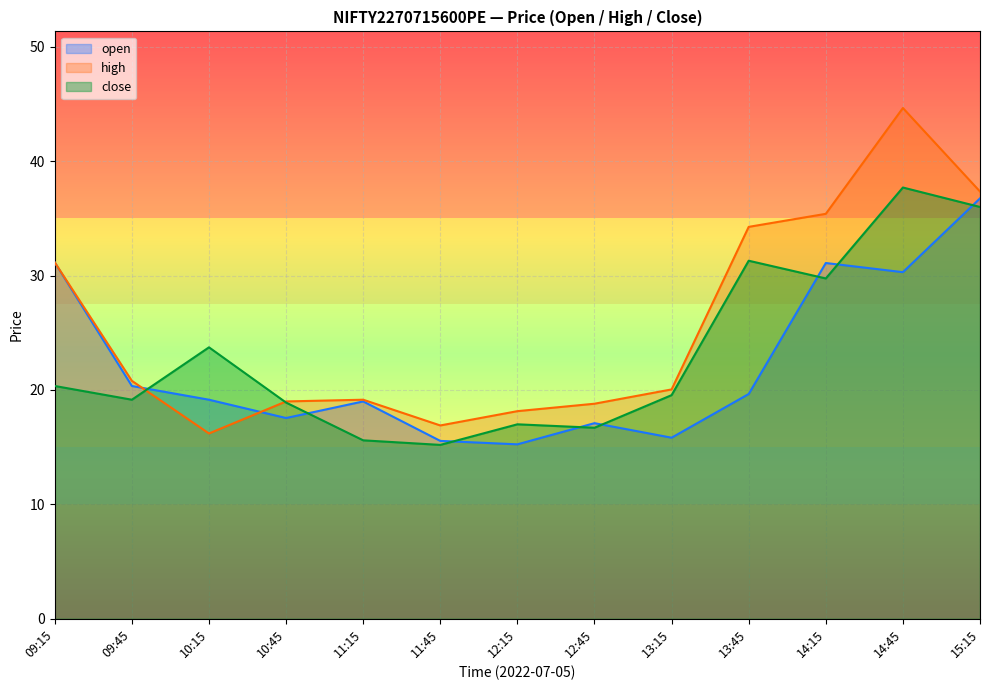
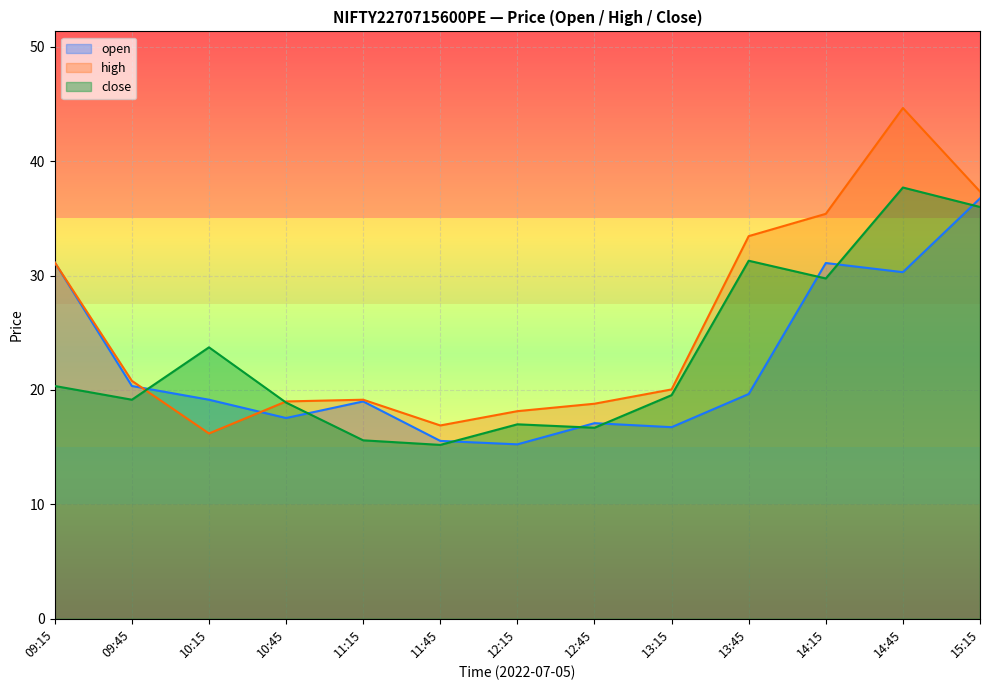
  {
    "open": {
      "09:45": 20.4,
      "10:15": 19.2,
      "10:45": 17.6,
      "11:45": 15.6,
      "12:15": 15.3,
      "12:45": 17.1,
-     "13:15": 15.8,
+     "13:15": 16.8,
      "13:45": 19.7,
      "14:15": 31.1,
      "14:45": 30.3,
      "15:15": 36.8
    },
    "high": {
      "09:45": 20.8,
      "10:15": 16.2,
      "11:45": 16.9,
      "12:15": 18.2,
      "12:45": 18.8,
      "13:15": 20.1,
-     "13:45": 34.3,
+     "13:45": 33.5,
      "14:15": 35.4,
      "14:45": 44.7,
      "15:15": 37.4
    },
    "close": {
      "09:15": 20.4,
      "09:45": 19.2,
      "10:15": 23.7,
      "11:15": 15.6,
      "11:45": 15.2,
      "12:15": 17.0,
      "12:45": 16.7,
      "13:15": 19.6,
      "13:45": 31.3,
      "14:15": 29.8,
      "14:45": 37.7,
      "15:15": 36.0
    }
  }
